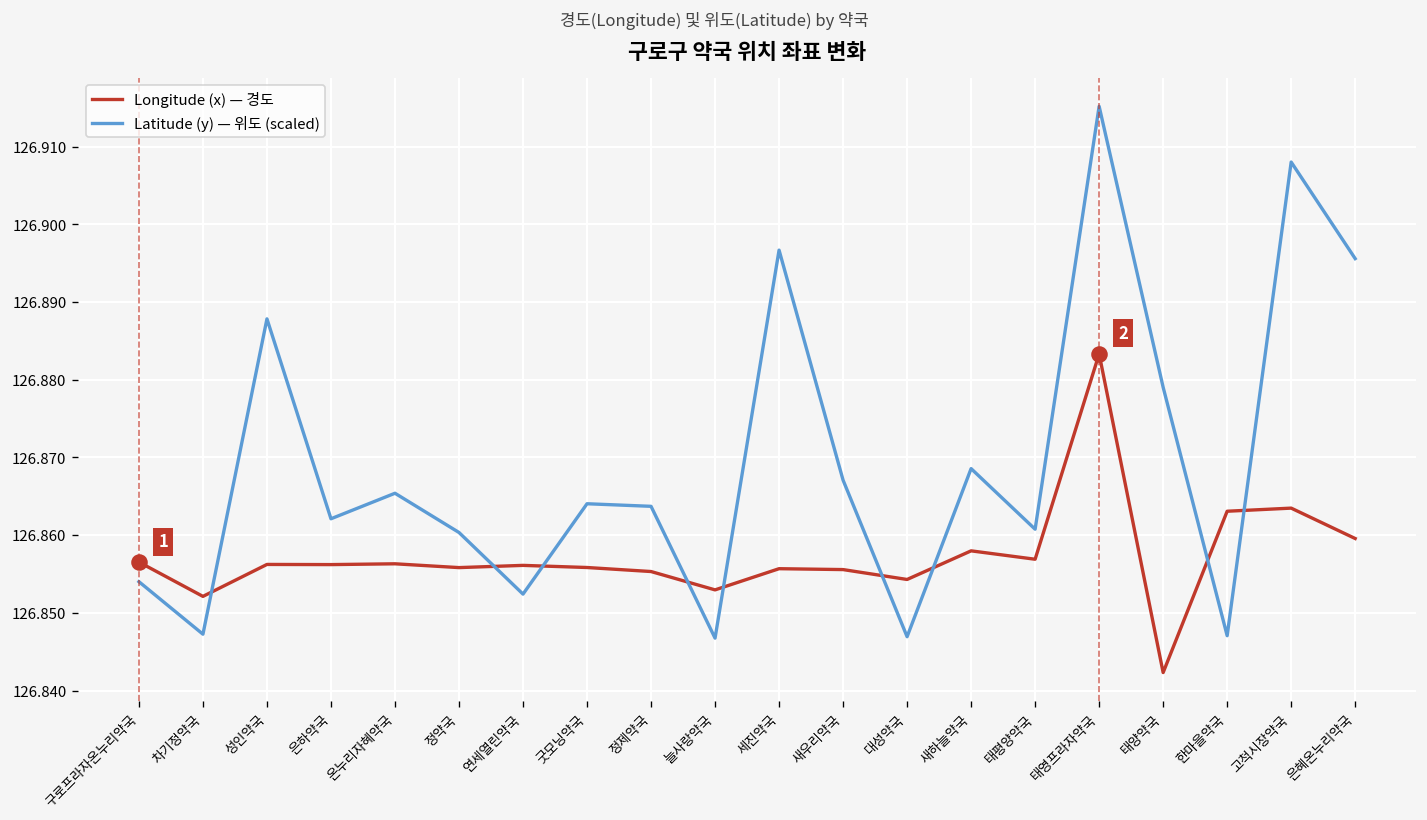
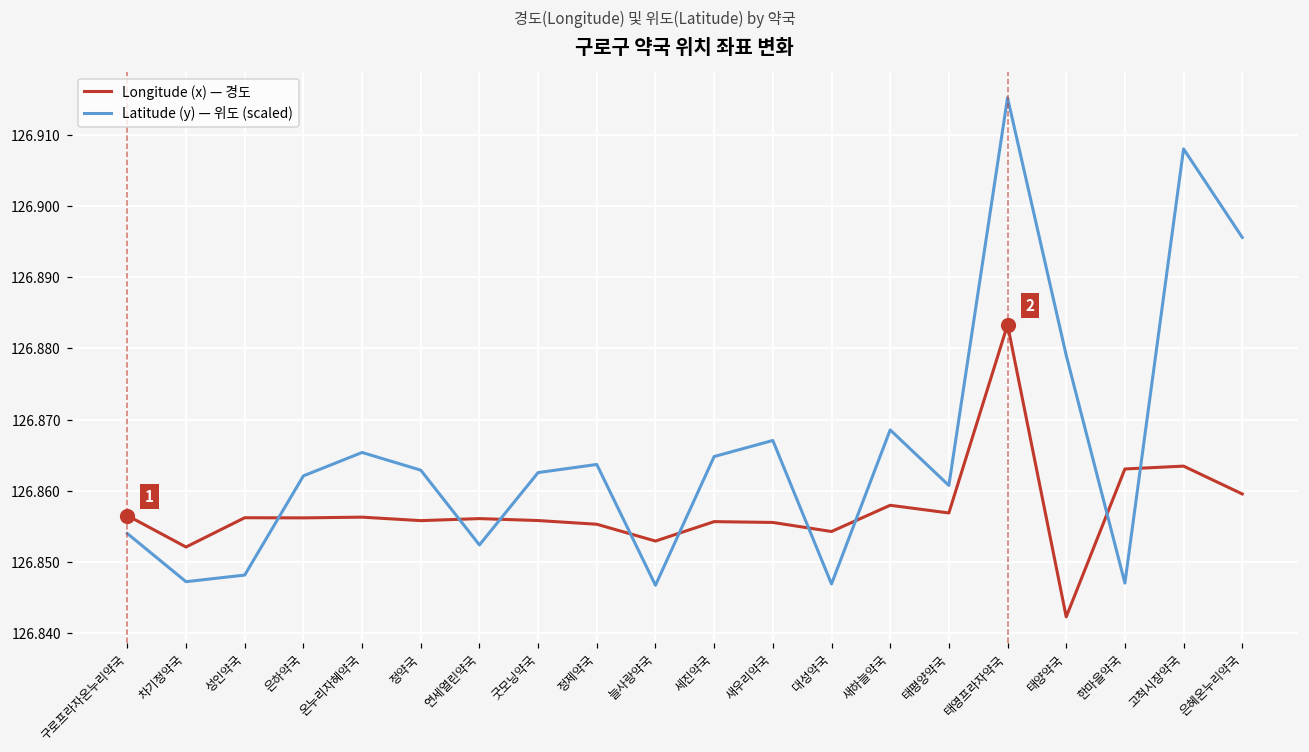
  {
    "Latitude (y) — 위도 (scaled)": {
      "구로프라자온누리약국": 126.854,
      "차기정약국": 126.847,
-     "성인약국": 126.888,
+     "성인약국": 126.848,
      "은하약국": 126.862,
      "온누리자혜약국": 126.865,
-     "정약국": 126.860,
+     "정약국": 126.863,
      "연세열린약국": 126.852,
-     "굿모닝약국": 126.864,
+     "굿모닝약국": 126.863,
      "정제약국": 126.864,
      "늘사랑약국": 126.847,
-     "세진약국": 126.897,
+     "세진약국": 126.865,
      "새우리약국": 126.867,
      "대성약국": 126.847,
      "새하늘약국": 126.869,
      "태평양약국": 126.861,
      "태영프라자약국": 126.915,
      "태양약국": 126.879,
      "한마을약국": 126.847,
      "고척시장약국": 126.908,
      "은혜온누리약국": 126.896
    }
  }
